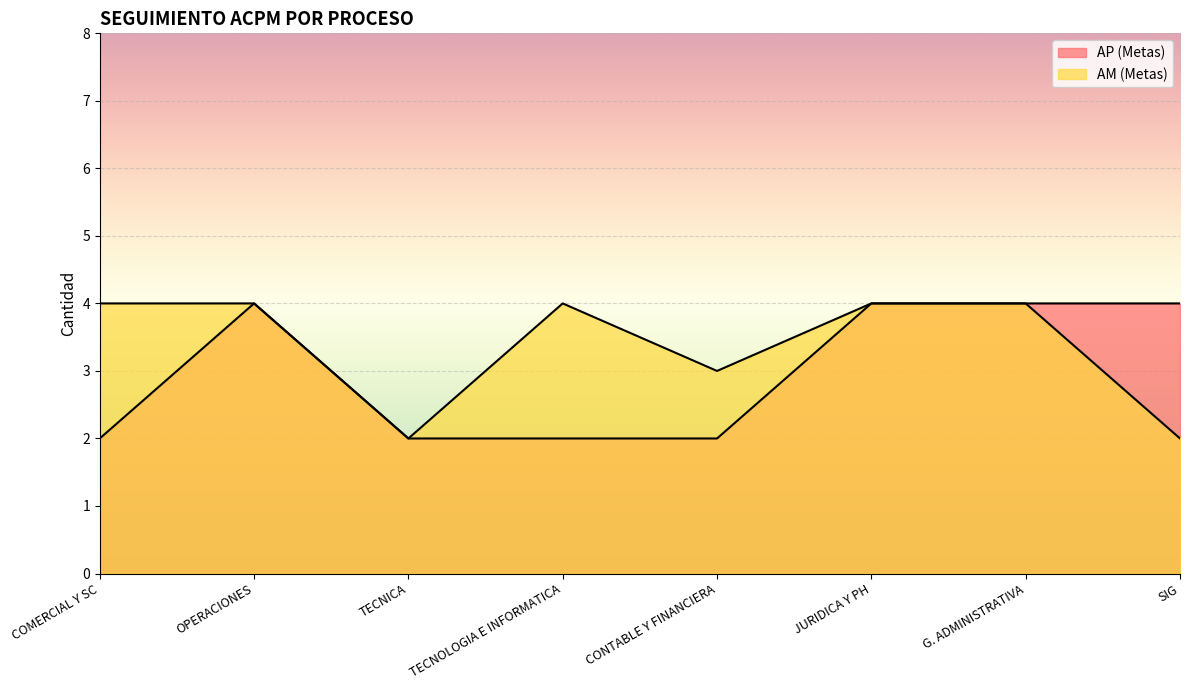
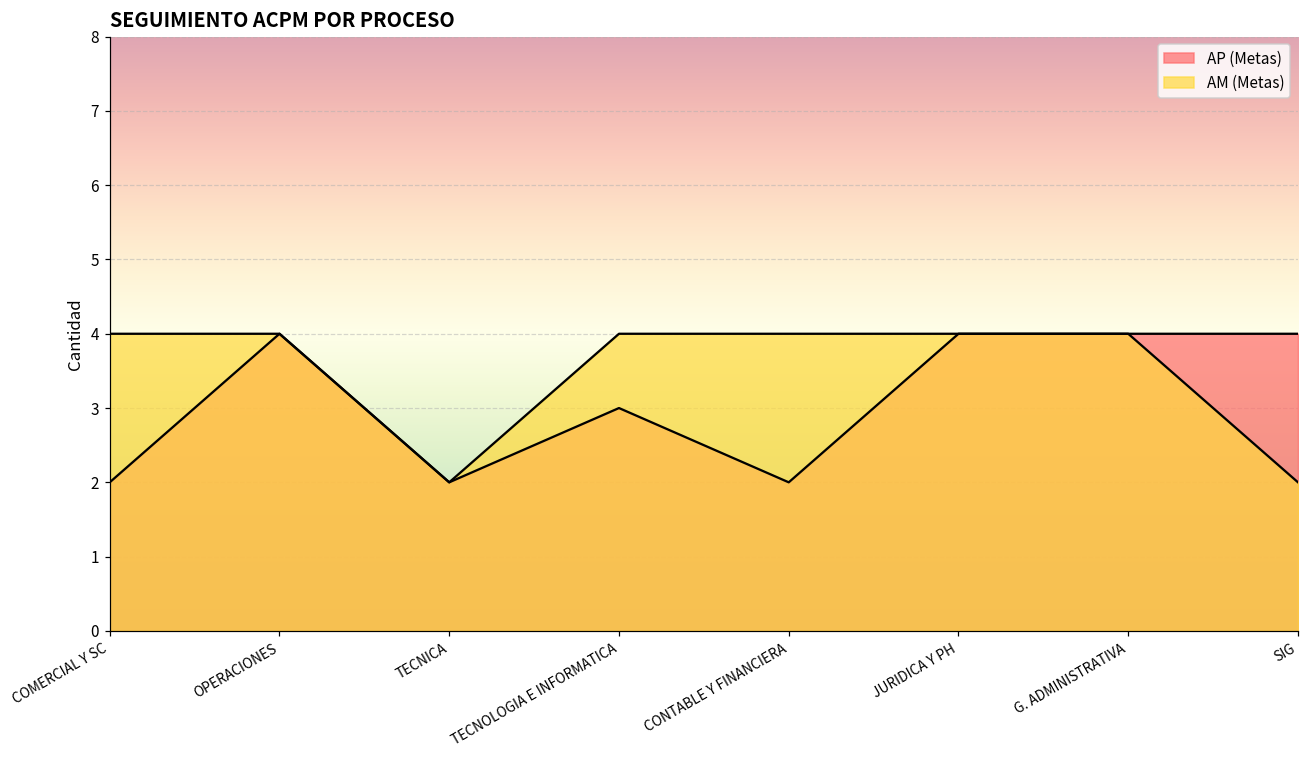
  {
    "AP (Metas)": {
      "COMERCIAL Y SC": 2,
-     "TECNOLOGIA E INFORMATICA": 2,
+     "TECNOLOGIA E INFORMATICA": 3,
      "CONTABLE Y FINANCIERA": 2,
      "SIG": 4
    },
    "AM (Metas)": {
      "COMERCIAL Y SC": 4,
      "TECNOLOGIA E INFORMATICA": 4,
-     "CONTABLE Y FINANCIERA": 3,
+     "CONTABLE Y FINANCIERA": 4,
      "SIG": 2
    }
  }
